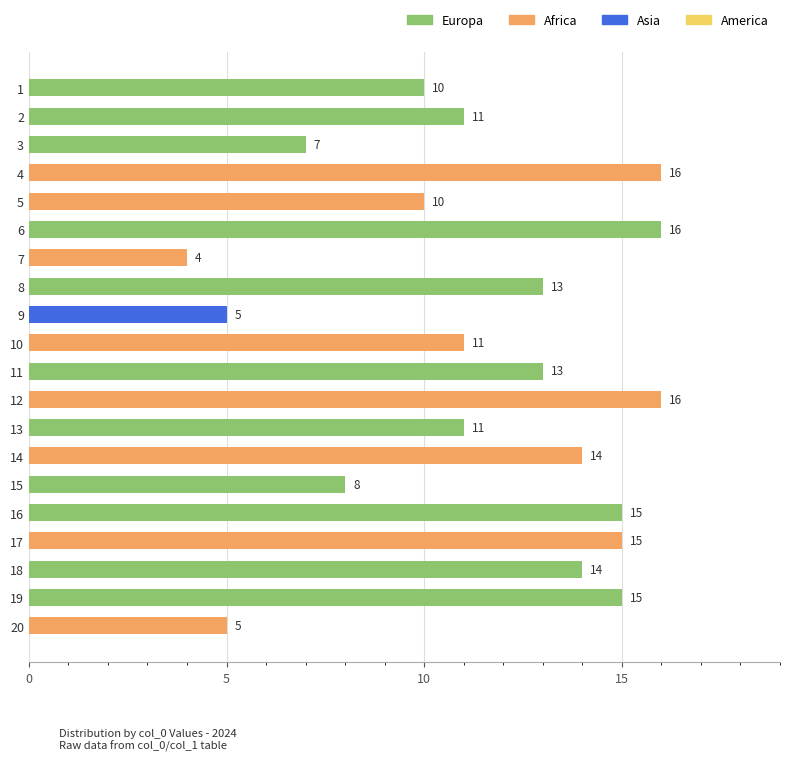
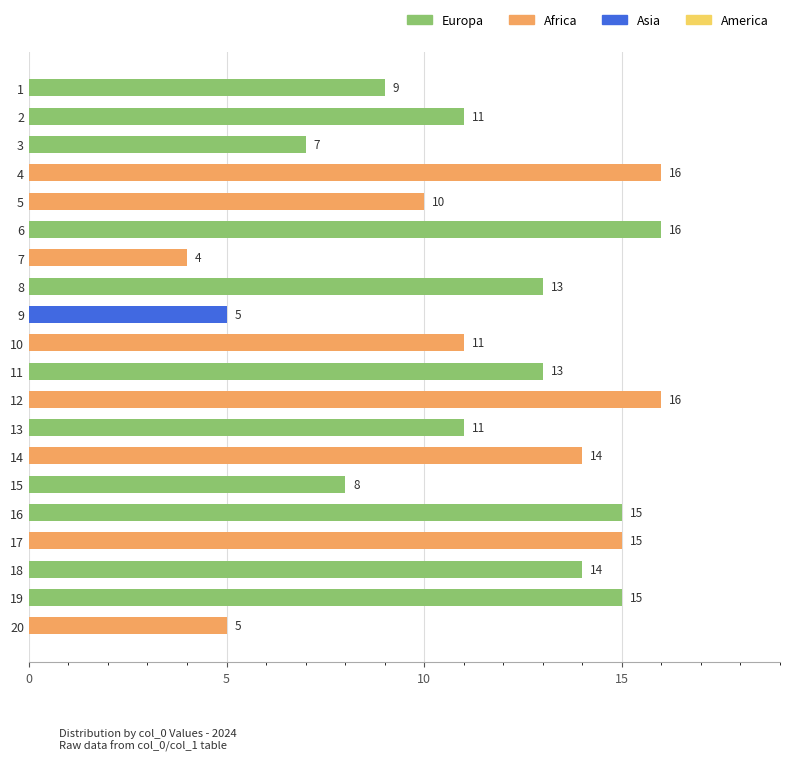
  {
-   "1": 10,
+   "1": 9,
    "2": 11,
    "3": 7,
    "4": 16,
    "5": 10,
    "6": 16,
    "7": 4,
    "8": 13,
    "9": 5,
    "10": 11,
    "11": 13,
    "12": 16,
    "13": 11,
    "14": 14,
    "15": 8,
    "16": 15,
    "17": 15,
    "18": 14,
    "19": 15,
    "20": 5
  }
